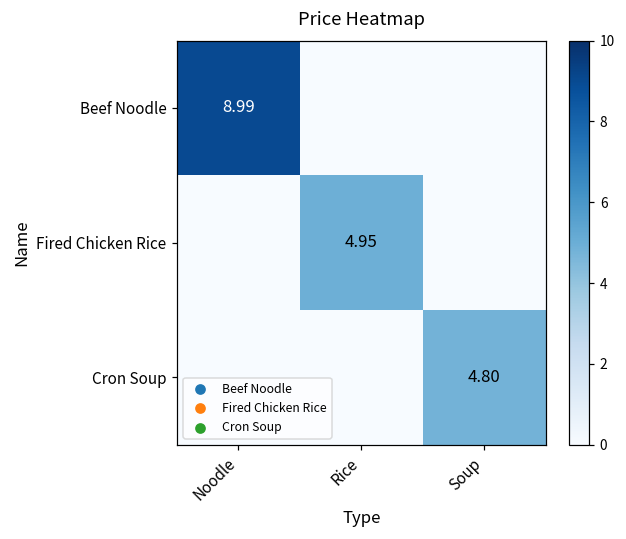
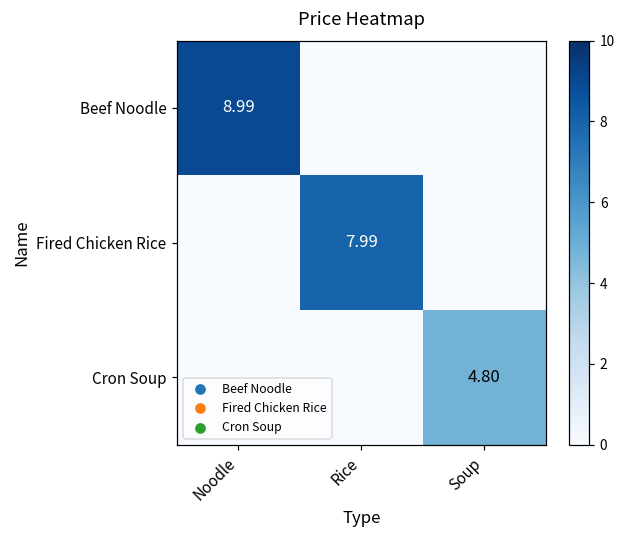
  {
    "Beef Noodle": {
      "Noodle": 8.99
    },
    "Fired Chicken Rice": {
-     "Rice": 4.95
+     "Rice": 7.99
    },
    "Cron Soup": {
      "Soup": 4.80
    }
  }
